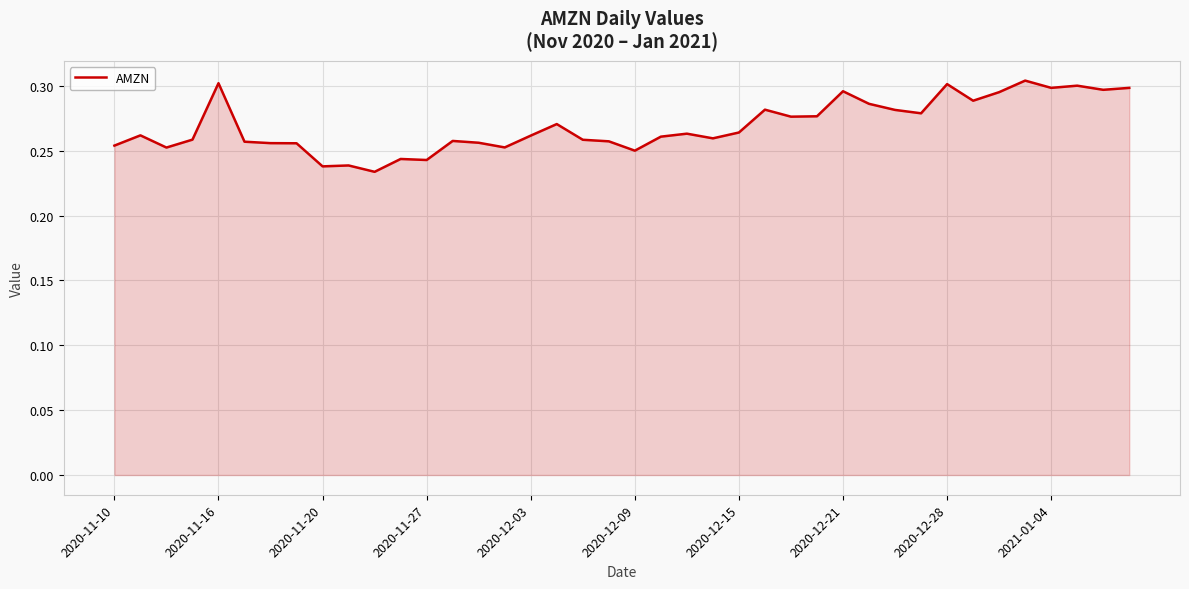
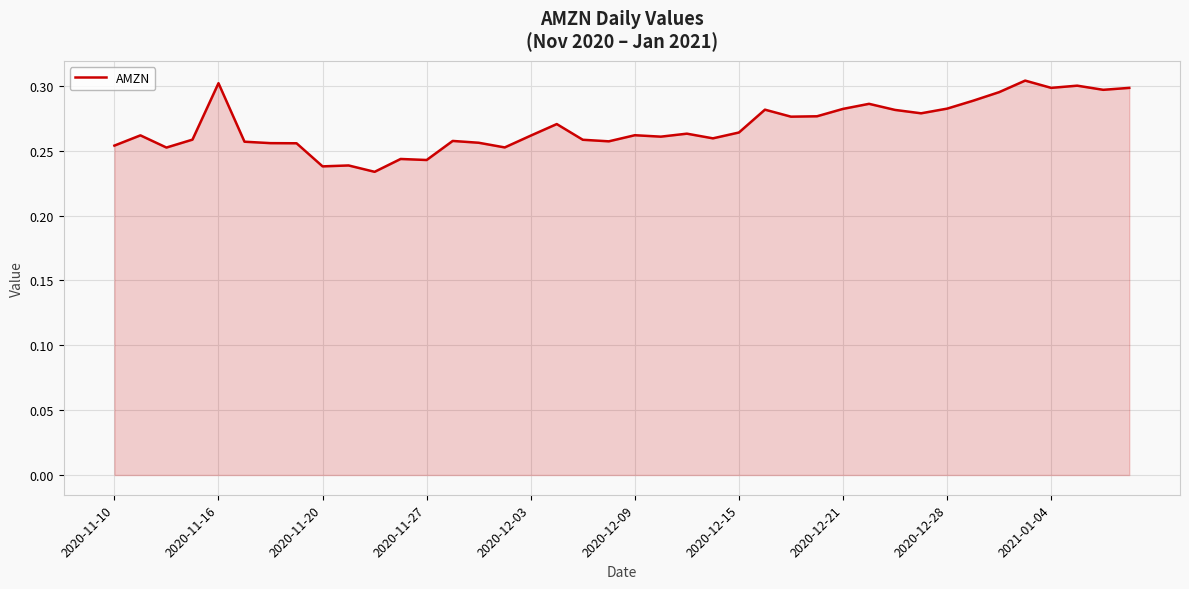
  {
    "2020-11-10": 0.254,
    "2020-11-16": 0.302,
    "2020-11-20": 0.238,
    "2020-11-27": 0.243,
    "2020-12-03": 0.262,
-   "2020-12-09": 0.250,
+   "2020-12-09": 0.262,
    "2020-12-15": 0.264,
-   "2020-12-21": 0.296,
-   "2020-12-28": 0.301,
+   "2020-12-21": 0.282,
+   "2020-12-28": 0.282,
    "2021-01-04": 0.298
  }
